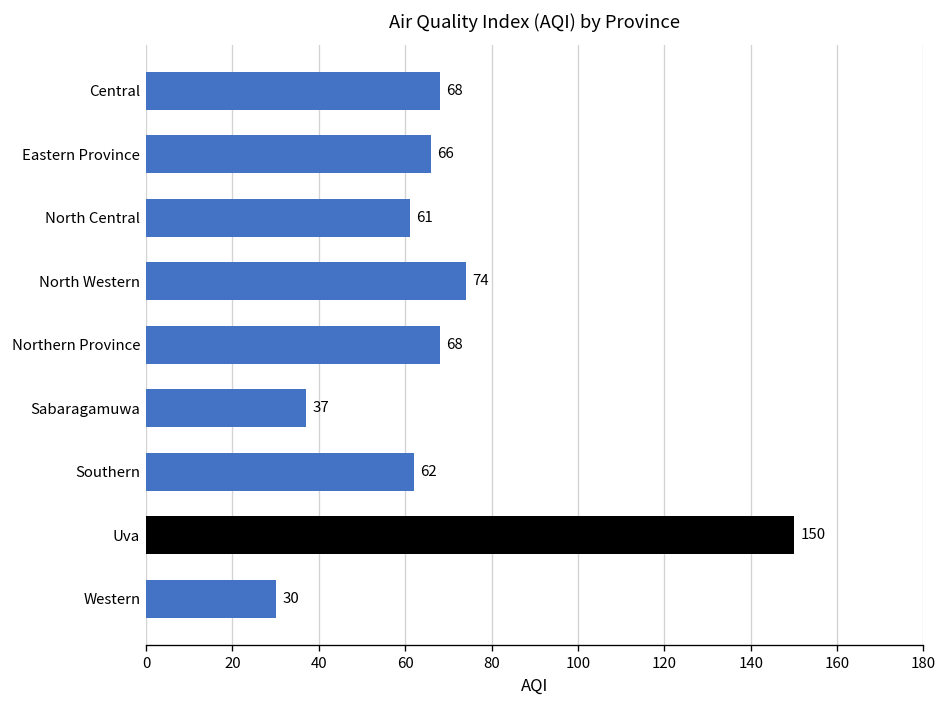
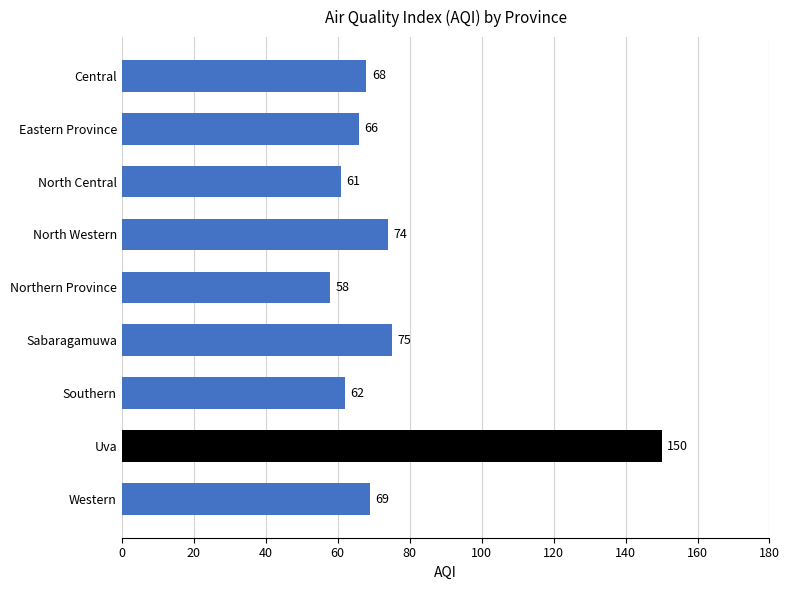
  {
    "Central": 68,
    "Eastern Province": 66,
    "North Central": 61,
    "North Western": 74,
-   "Northern Province": 68,
-   "Sabaragamuwa": 37,
+   "Northern Province": 58,
+   "Sabaragamuwa": 75,
    "Southern": 62,
    "Uva": 150,
-   "Western": 30
+   "Western": 69
  }
